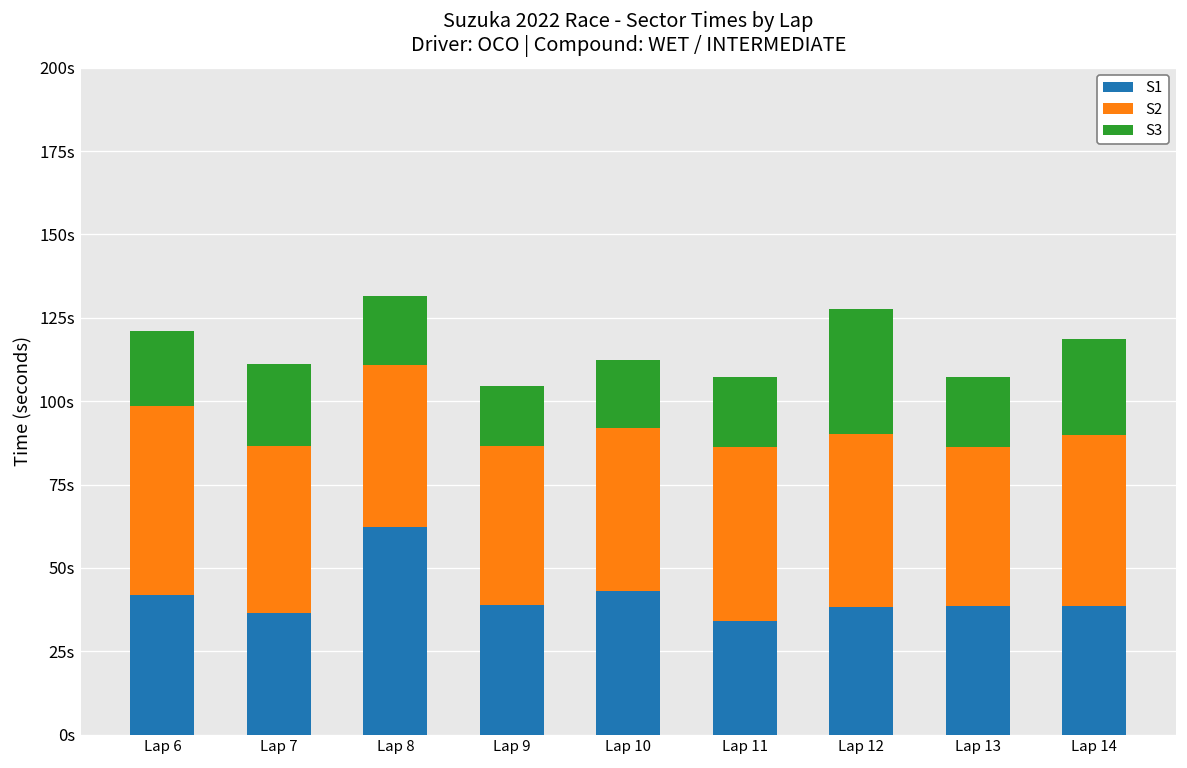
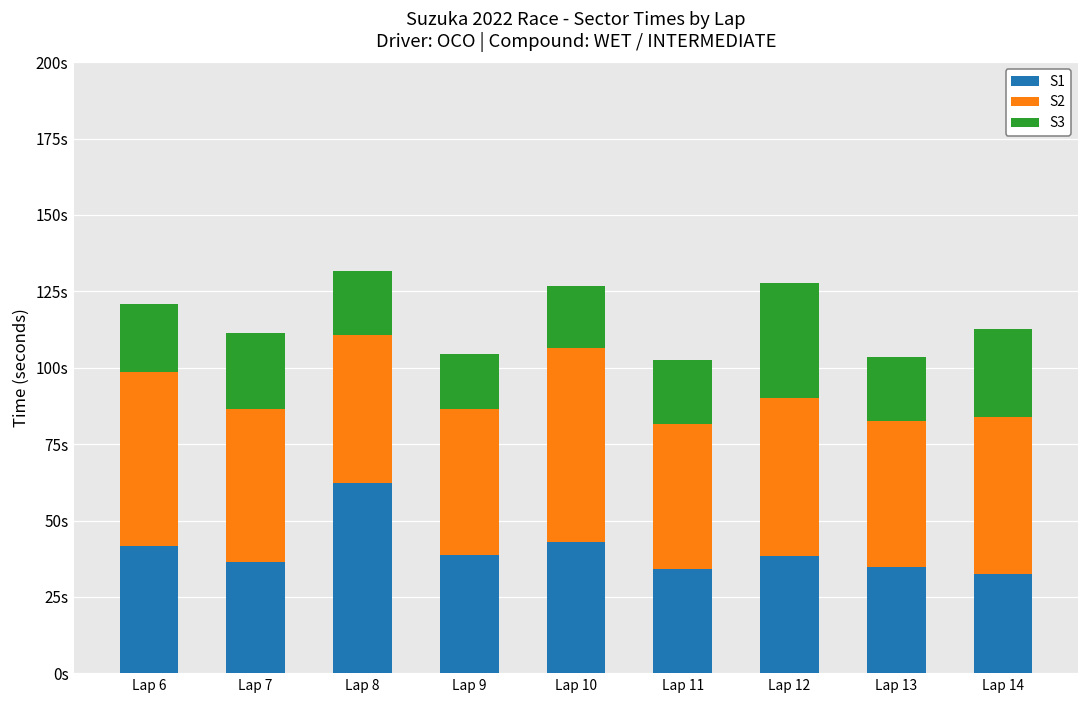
  {
    "S1": {
      "Lap 6": "42s",
      "Lap 7": "37s",
      "Lap 8": "62s",
      "Lap 9": "39s",
      "Lap 10": "43s",
      "Lap 11": "34s",
      "Lap 12": "38s",
-     "Lap 13": "38s",
-     "Lap 14": "39s"
+     "Lap 13": "35s",
+     "Lap 14": "33s"
    },
    "S2": {
      "Lap 6": "57s",
      "Lap 7": "50s",
      "Lap 8": "49s",
      "Lap 9": "48s",
-     "Lap 10": "49s",
-     "Lap 11": "52s",
+     "Lap 10": "64s",
+     "Lap 11": "48s",
      "Lap 12": "52s",
      "Lap 13": "48s",
      "Lap 14": "51s"
    },
    "S3": {
      "Lap 6": "22s",
      "Lap 7": "25s",
      "Lap 8": "21s",
      "Lap 9": "18s",
      "Lap 10": "20s",
      "Lap 11": "21s",
      "Lap 12": "37s",
      "Lap 13": "21s",
      "Lap 14": "29s"
    }
  }
